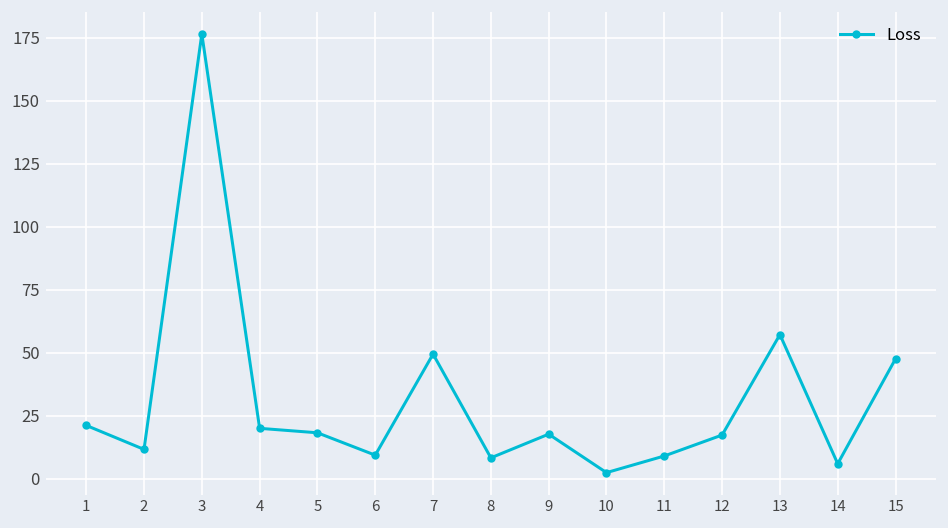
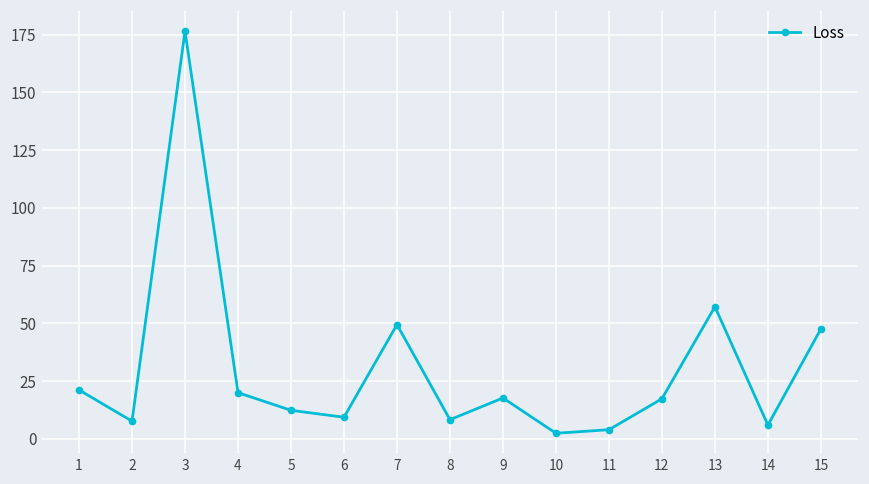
  {
    "1": 21,
-   "2": 12,
+   "2": 8,
    "3": 177,
    "4": 20,
-   "5": 18,
+   "5": 12,
    "6": 9,
    "7": 50,
    "8": 8,
    "9": 18,
    "10": 2,
-   "11": 9,
+   "11": 4,
    "12": 17,
    "13": 57,
    "14": 6,
    "15": 48
  }
